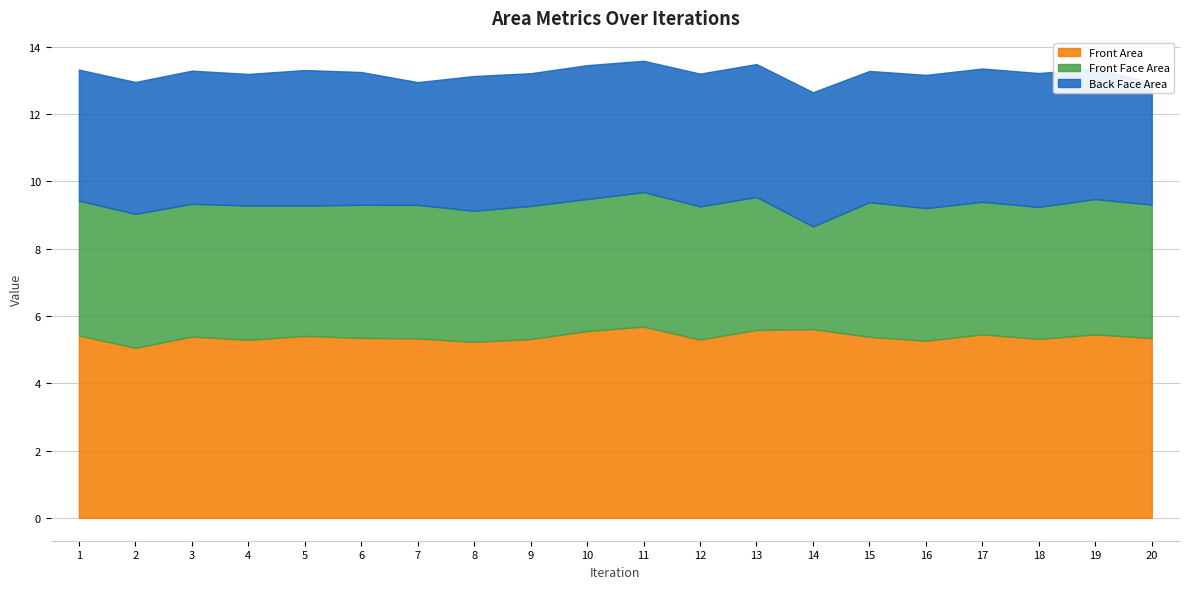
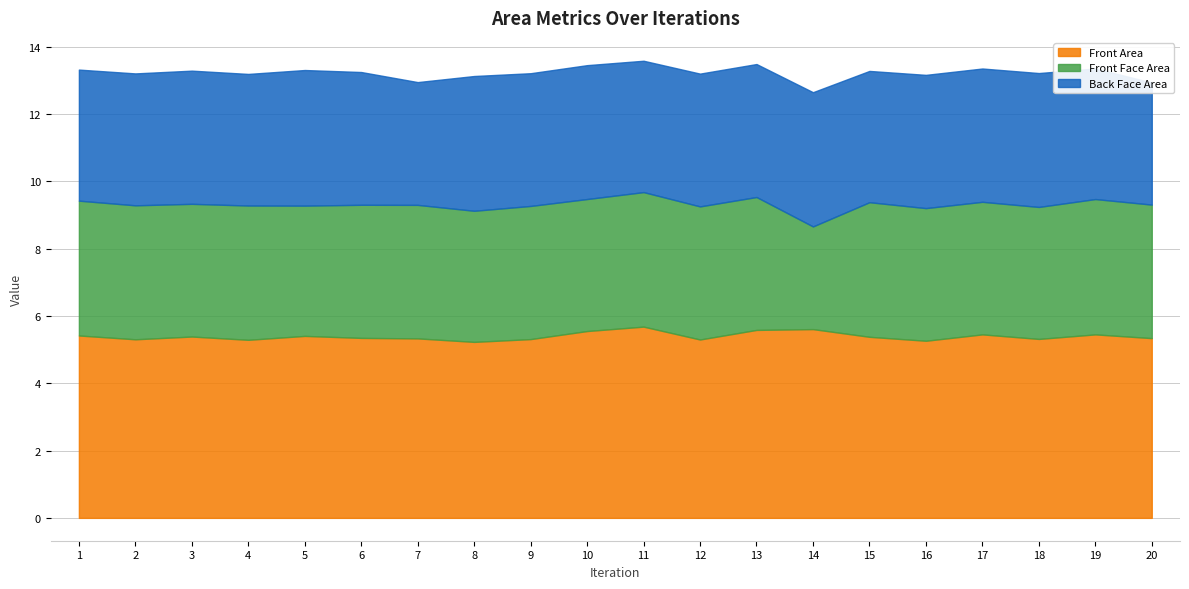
  {
    "Front Area": {
      "1": 5.4,
-     "2": 5.1,
+     "2": 5.3,
      "3": 5.4,
      "4": 5.3,
      "5": 5.4,
      "6": 5.3,
      "7": 5.3,
      "8": 5.2,
      "9": 5.3,
      "10": 5.6,
      "11": 5.7,
      "12": 5.3,
      "13": 5.6,
      "14": 5.6,
      "15": 5.4,
      "16": 5.3,
      "17": 5.5,
      "18": 5.3,
      "19": 5.5,
      "20": 5.3
    },
    "Front Face Area": {
      "1": 4.0,
      "2": 4.0,
      "3": 3.9,
      "4": 4.0,
      "5": 3.9,
      "6": 4.0,
      "7": 4.0,
      "8": 3.9,
      "9": 4.0,
      "10": 3.9,
      "11": 4.0,
      "12": 4.0,
      "13": 3.9,
      "14": 3.1,
      "15": 4.0,
      "16": 3.9,
      "17": 3.9,
      "18": 3.9,
      "19": 4.0,
      "20": 4.0
    },
    "Back Face Area": {
      "1": 3.9,
      "2": 3.9,
      "3": 4.0,
      "4": 3.9,
      "5": 4.0,
      "6": 3.9,
      "7": 3.6,
      "8": 4.0,
      "9": 3.9,
      "10": 4.0,
      "11": 3.9,
      "12": 3.9,
      "13": 4.0,
      "14": 4.0,
      "15": 3.9,
      "16": 4.0,
      "17": 4.0,
      "18": 4.0
    }
  }
